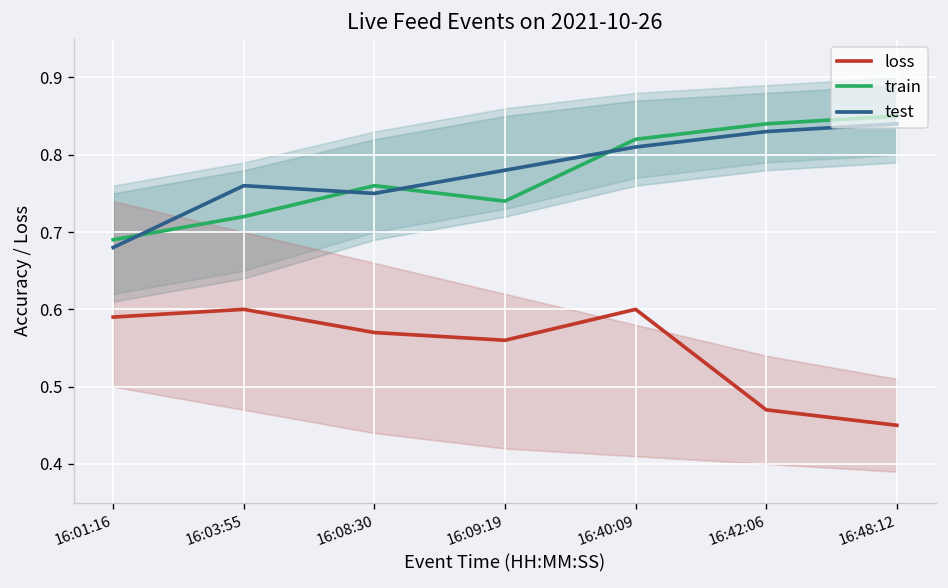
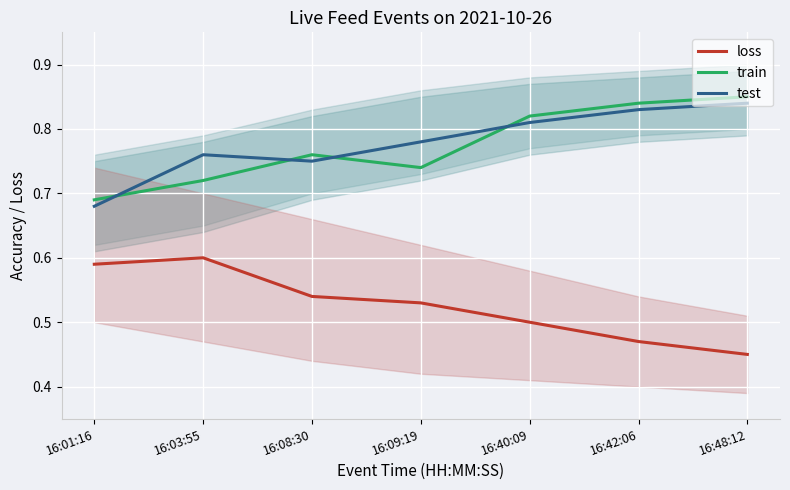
  {
    "loss": {
      "16:01:16": 0.59,
      "16:03:55": 0.60,
-     "16:08:30": 0.57,
-     "16:09:19": 0.56,
-     "16:40:09": 0.6,
+     "16:08:30": 0.54,
+     "16:09:19": 0.53,
+     "16:40:09": 0.5,
      "16:42:06": 0.47,
      "16:48:12": 0.45
    },
    "train": {
      "16:01:16": 0.69,
      "16:03:55": 0.72,
      "16:08:30": 0.76,
      "16:09:19": 0.74,
      "16:40:09": 0.82,
      "16:42:06": 0.84
    },
    "test": {
      "16:01:16": 0.68,
      "16:03:55": 0.76,
      "16:08:30": 0.75,
      "16:09:19": 0.78,
      "16:40:09": 0.81,
      "16:42:06": 0.83
    }
  }
